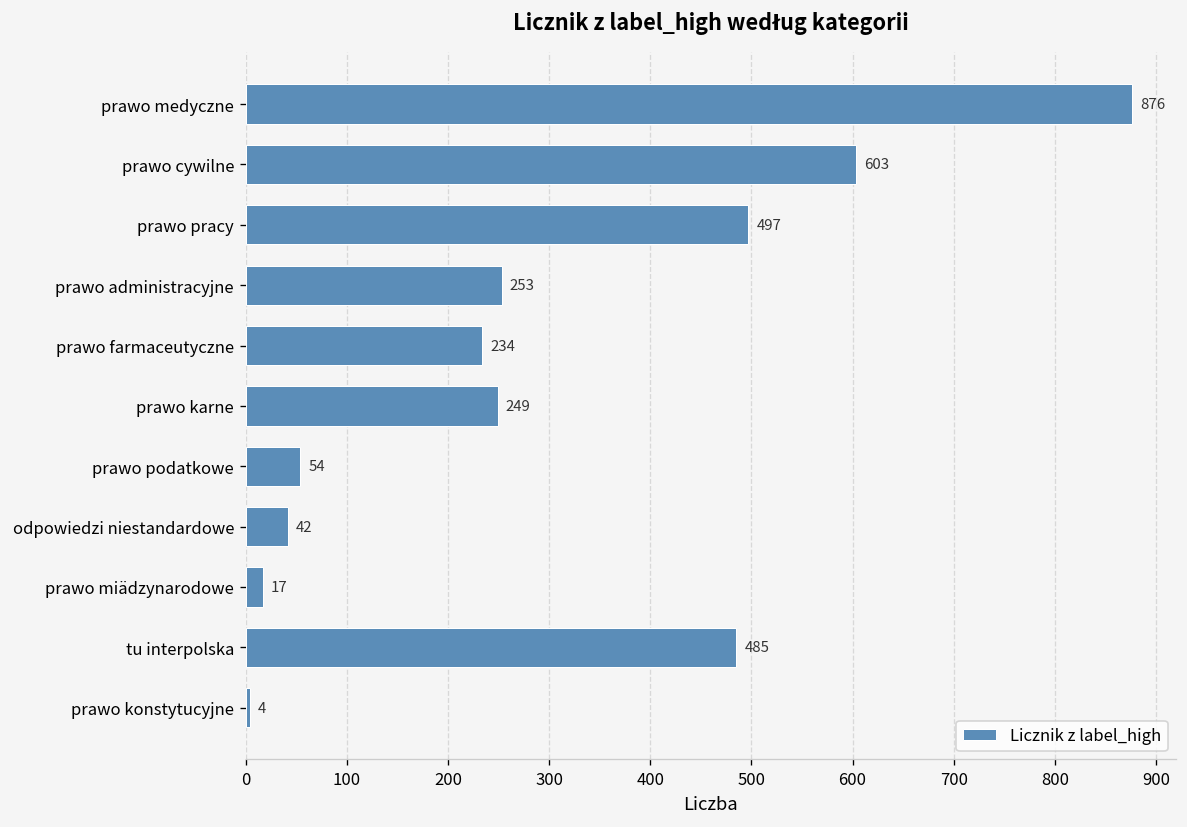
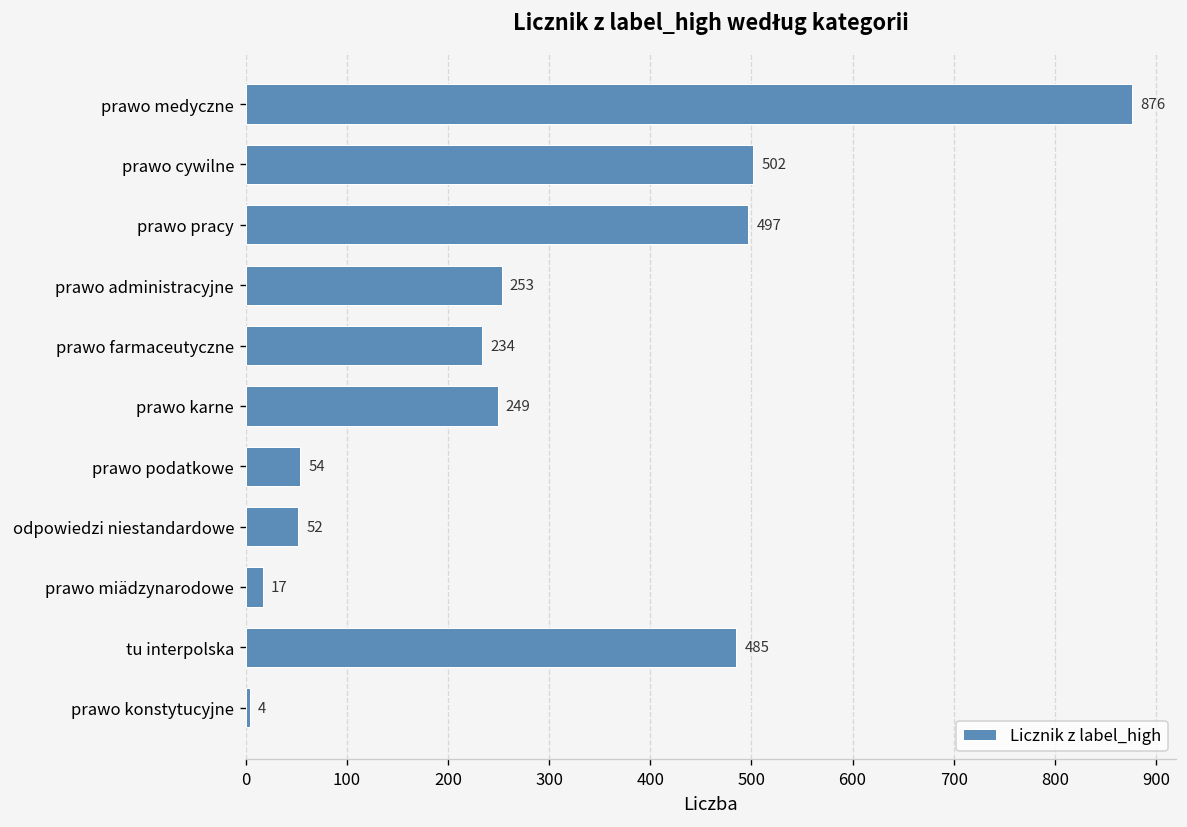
  {
    "prawo medyczne": 876,
-   "prawo cywilne": 603,
+   "prawo cywilne": 502,
    "prawo pracy": 497,
    "prawo administracyjne": 253,
    "prawo farmaceutyczne": 234,
    "prawo karne": 249,
    "prawo podatkowe": 54,
-   "odpowiedzi niestandardowe": 42,
+   "odpowiedzi niestandardowe": 52,
    "prawo miädzynarodowe": 17,
    "tu interpolska": 485,
    "prawo konstytucyjne": 4
  }
